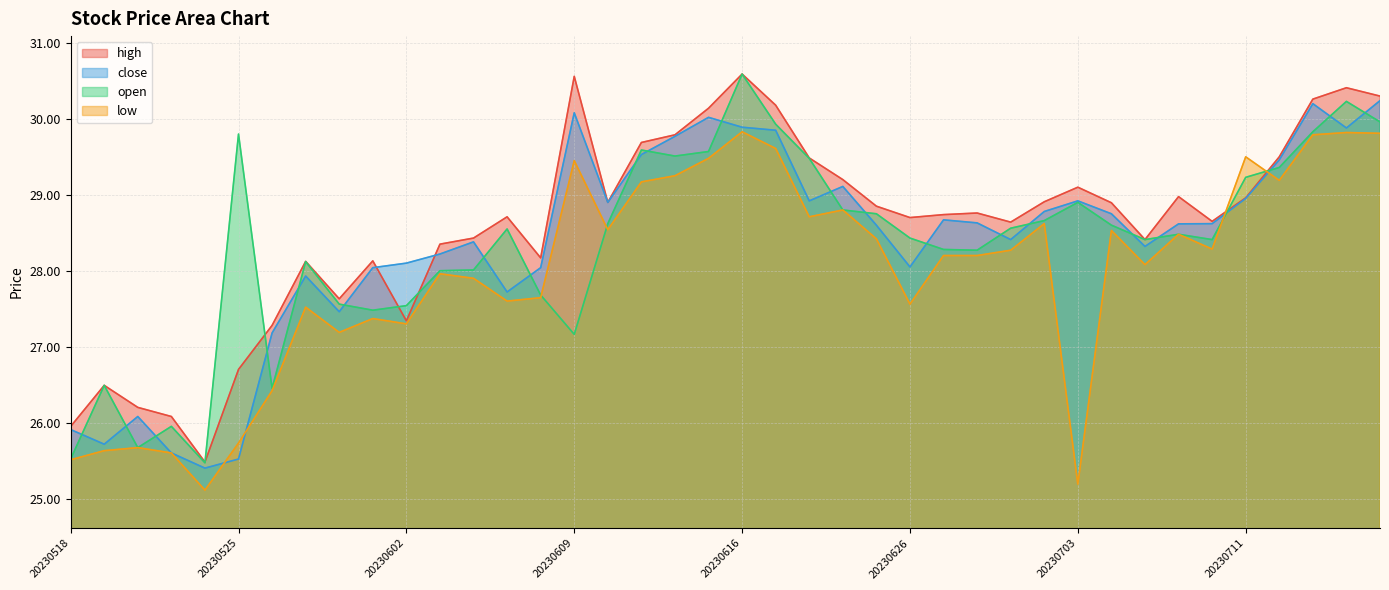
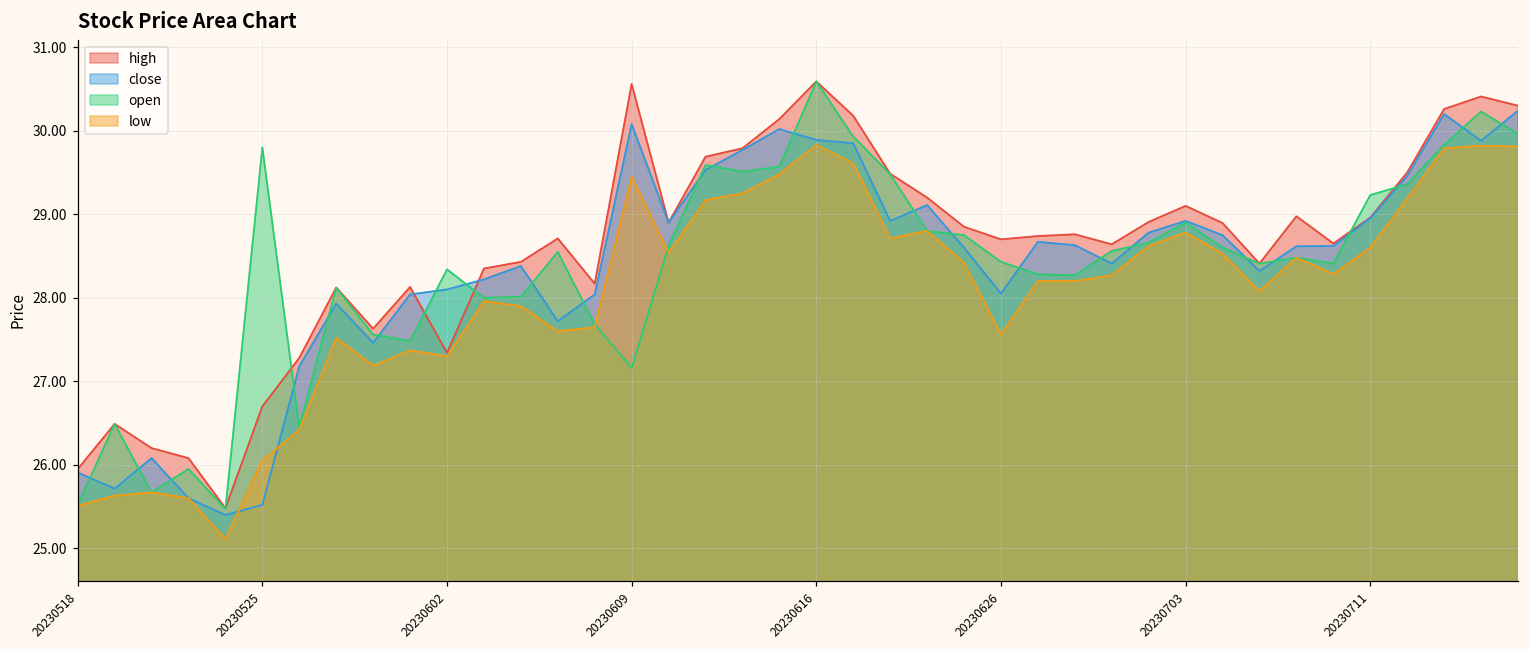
  {
    "high": {
      "20230518": 25.9,
      "20230525": 26.7,
      "20230602": 27.3,
      "20230609": 30.6,
      "20230626": 28.7,
      "20230703": 29.1
    },
    "close": {
      "20230518": 25.9,
      "20230525": 25.5,
      "20230602": 28.1,
      "20230609": 30.1,
      "20230616": 29.9,
      "20230626": 28.1
    },
    "open": {
      "20230525": 29.8,
-     "20230602": 27.5,
+     "20230602": 28.3,
      "20230609": 27.2,
      "20230626": 28.4,
      "20230711": 29.2
    },
    "low": {
-     "20230525": 25.7,
+     "20230525": 26.1,
      "20230602": 27.3,
      "20230609": 29.5,
      "20230616": 29.8,
      "20230626": 27.6,
-     "20230703": 25.2,
-     "20230711": 29.5
+     "20230703": 28.8,
+     "20230711": 28.6
    }
  }
